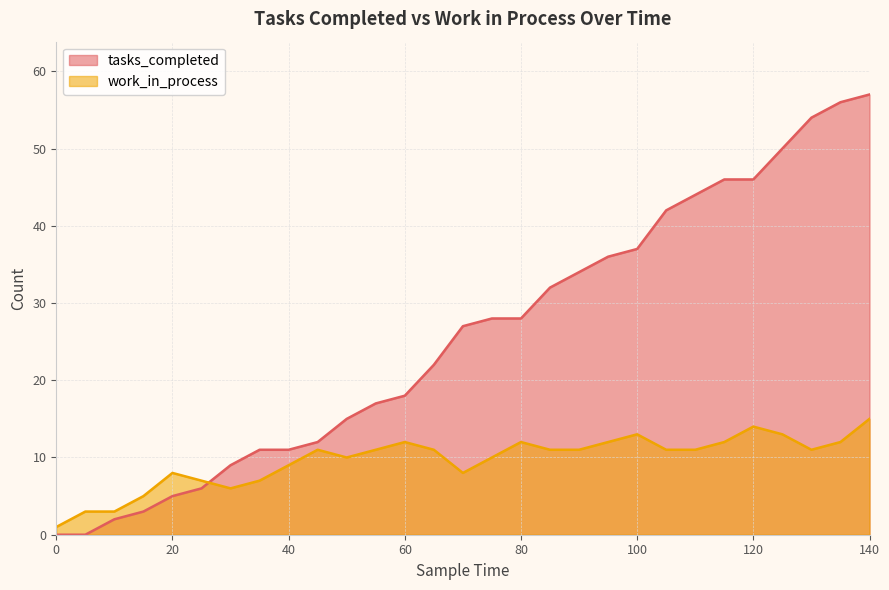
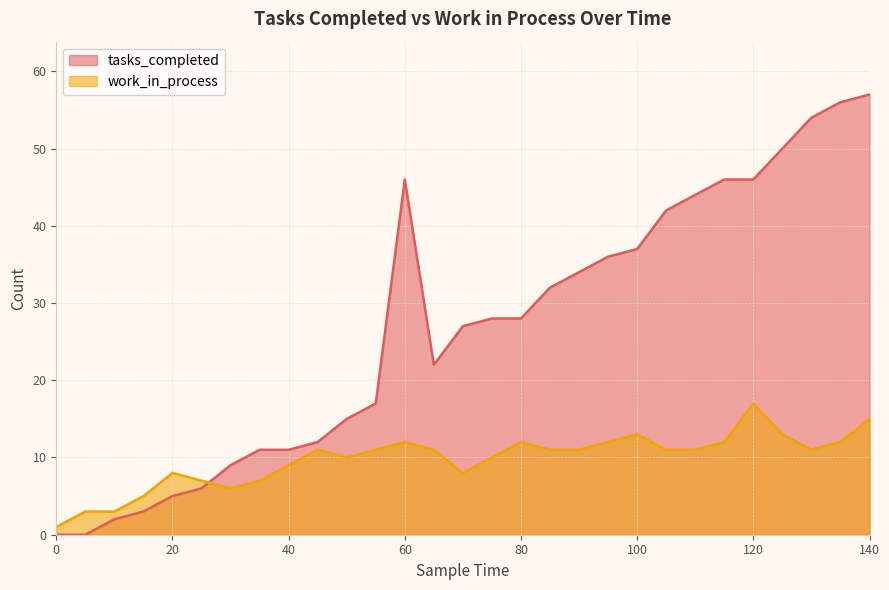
  {
    "tasks_completed": {
      "0": 0,
      "20": 5,
      "40": 11,
-     "60": 18,
+     "60": 46,
      "80": 28,
      "100": 37,
      "120": 46,
      "140": 57
    },
    "work_in_process": {
      "0": 1,
      "20": 8,
      "40": 9,
      "60": 12,
      "80": 12,
      "100": 13,
-     "120": 14,
+     "120": 17,
      "140": 15
    }
  }
